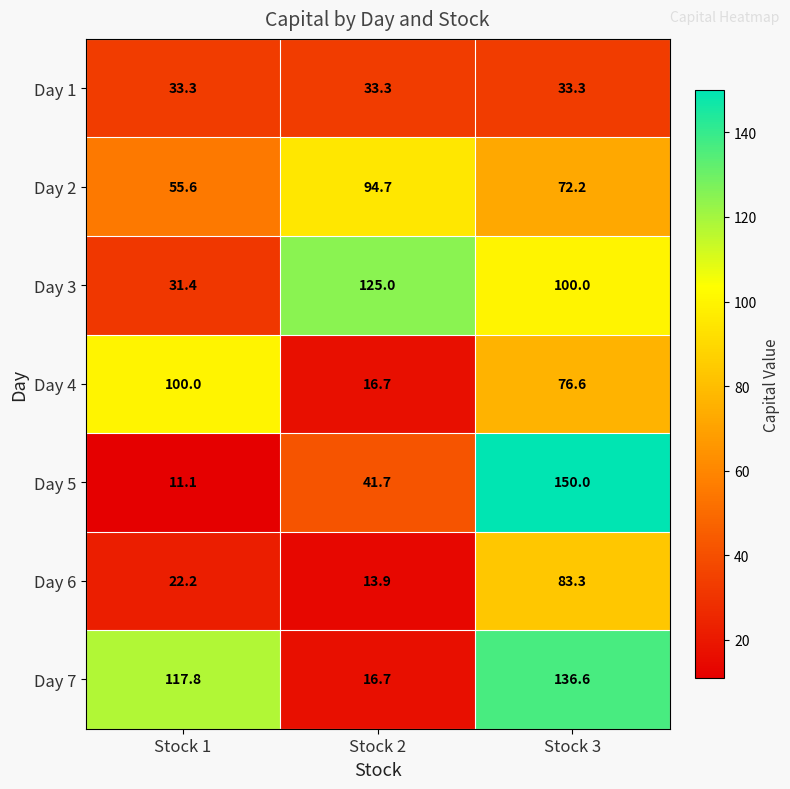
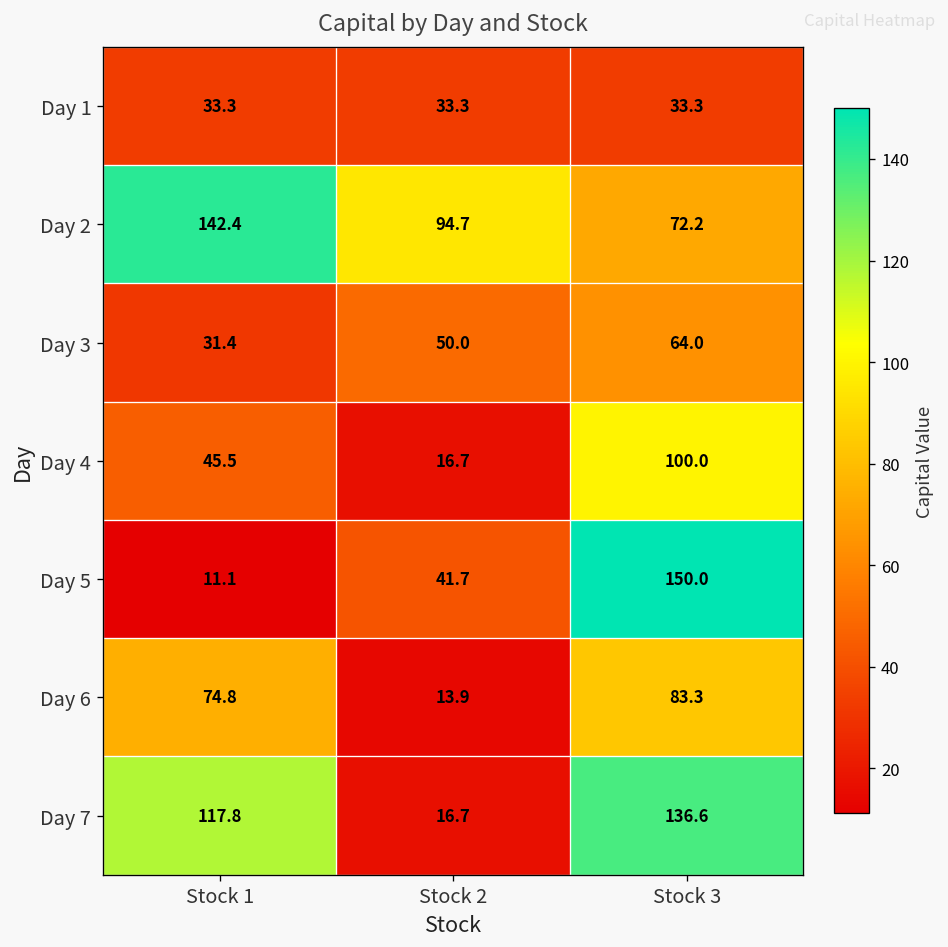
  {
    "Day 1": {
      "Stock 1": 33.3,
      "Stock 2": 33.3,
      "Stock 3": 33.3
    },
    "Day 2": {
-     "Stock 1": 55.6,
+     "Stock 1": 142.4,
      "Stock 2": 94.7,
      "Stock 3": 72.2
    },
    "Day 3": {
      "Stock 1": 31.4,
-     "Stock 2": 125.0,
-     "Stock 3": 100.0
+     "Stock 2": 50.0,
+     "Stock 3": 64.0
    },
    "Day 4": {
-     "Stock 1": 100.0,
+     "Stock 1": 45.5,
      "Stock 2": 16.7,
-     "Stock 3": 76.6
+     "Stock 3": 100.0
    },
    "Day 5": {
      "Stock 1": 11.1,
      "Stock 2": 41.7,
      "Stock 3": 150.0
    },
    "Day 6": {
-     "Stock 1": 22.2,
+     "Stock 1": 74.8,
      "Stock 2": 13.9,
      "Stock 3": 83.3
    },
    "Day 7": {
      "Stock 1": 117.8,
      "Stock 2": 16.7,
      "Stock 3": 136.6
    }
  }
